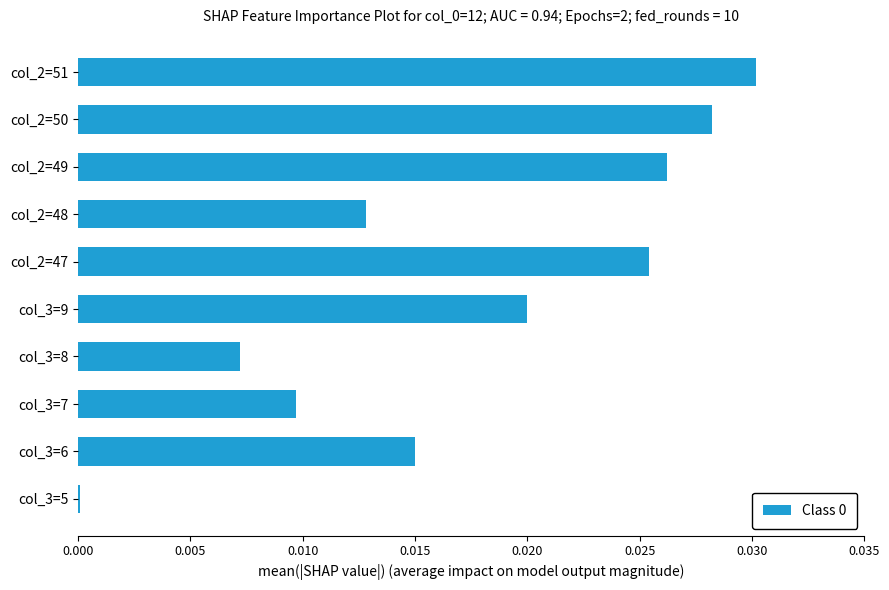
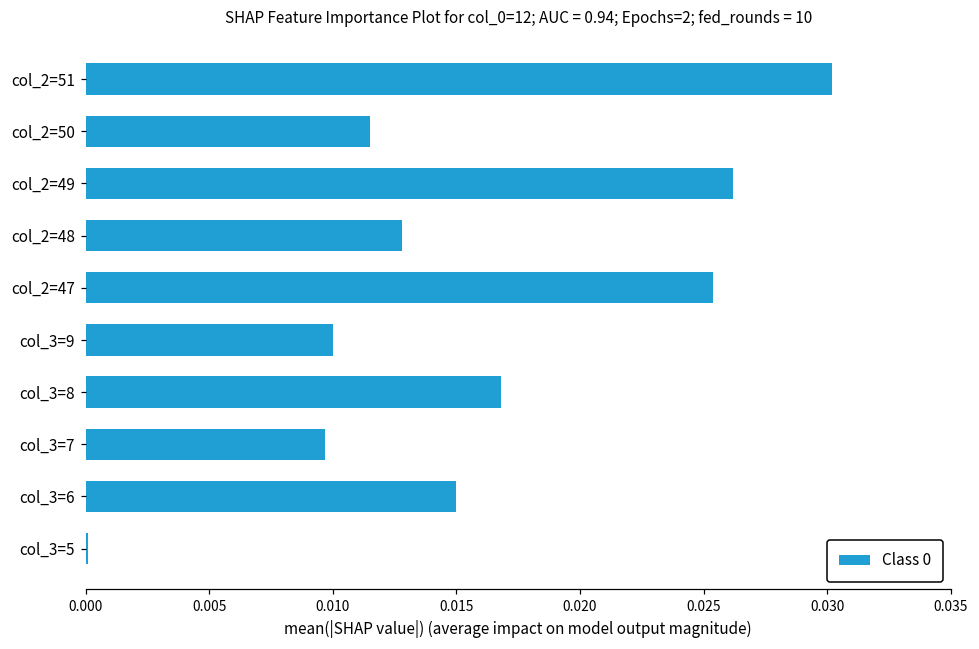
  {
    "col_2=51": 0.0302,
-   "col_2=50": 0.0282,
+   "col_2=50": 0.0115,
    "col_2=49": 0.0262,
    "col_2=48": 0.0128,
    "col_2=47": 0.0254,
-   "col_3=9": 0.02,
-   "col_3=8": 0.0072,
+   "col_3=9": 0.01,
+   "col_3=8": 0.0168,
    "col_3=7": 0.0097,
    "col_3=6": 0.0150
  }
